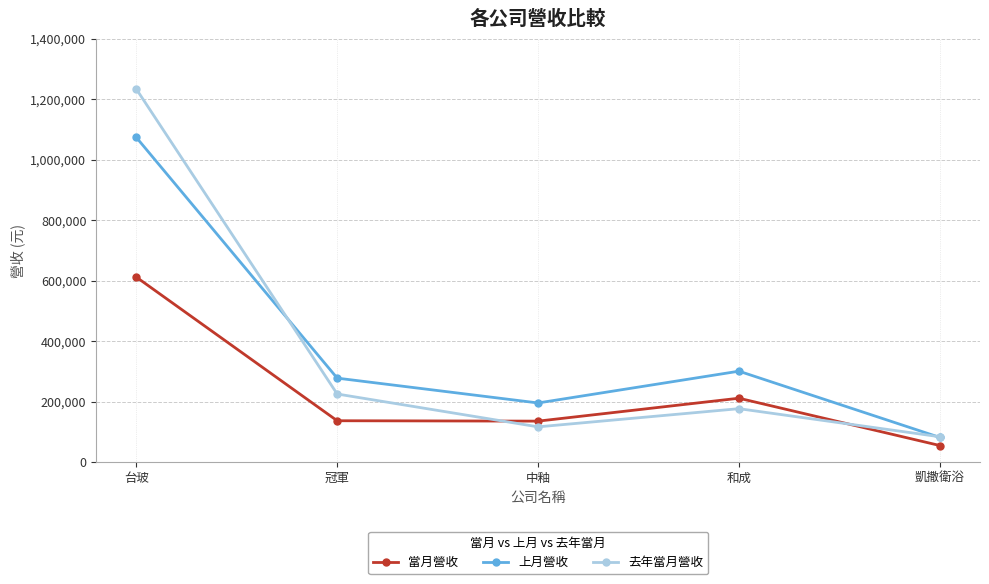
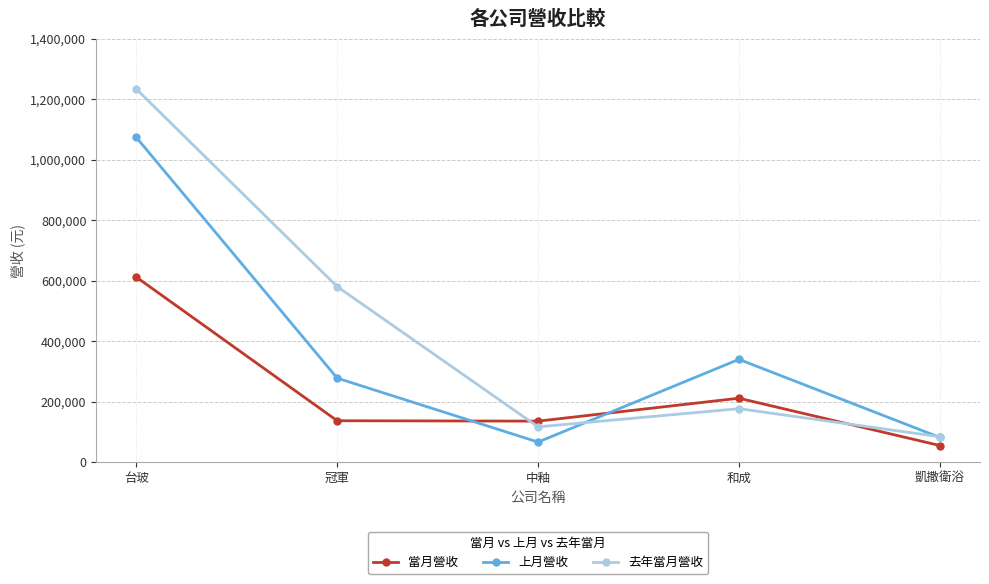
  {
    "當月營收": {
      "台玻": "610,000",
      "冠軍": "140,000",
      "中釉": "140,000",
      "和成": "210,000",
      "凱撒衛浴": "50,000"
    },
    "上月營收": {
      "台玻": "1,070,000",
      "冠軍": "280,000",
-     "中釉": "200,000",
-     "和成": "300,000"
+     "中釉": "70,000",
+     "和成": "340,000"
    },
    "去年當月營收": {
      "台玻": "1,230,000",
-     "冠軍": "230,000",
+     "冠軍": "580,000",
      "中釉": "120,000",
      "和成": "180,000"
    }
  }
